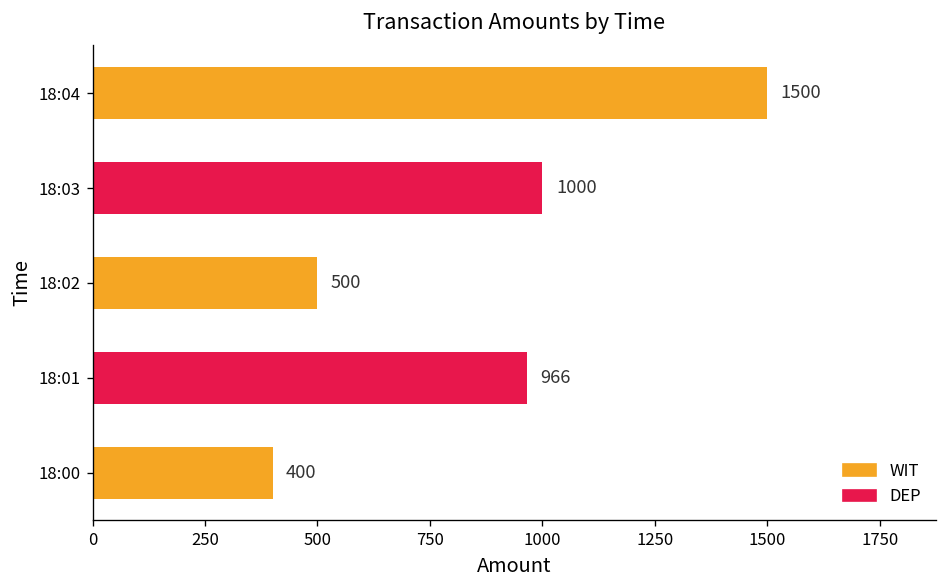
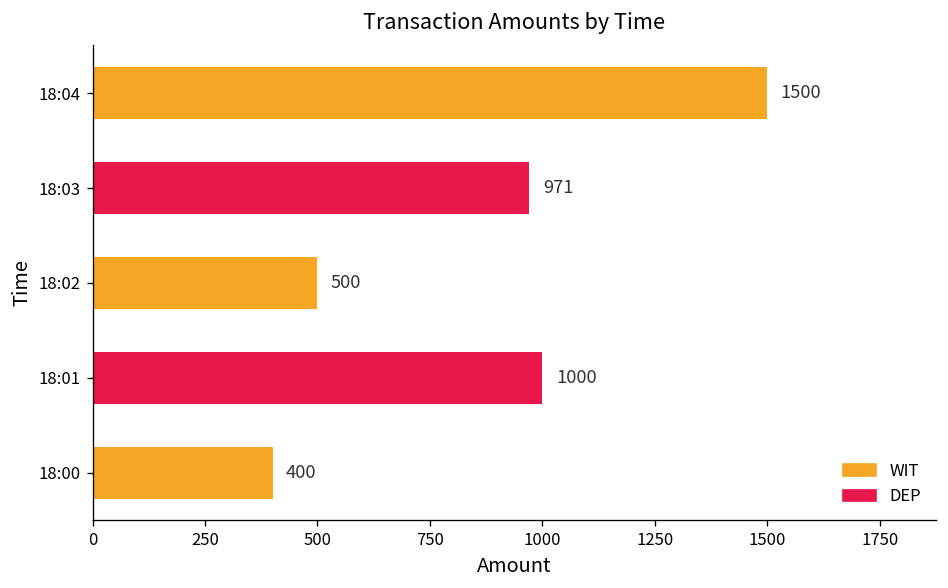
  {
    "18:04": 1500,
-   "18:03": 1000,
+   "18:03": 971,
    "18:02": 500,
-   "18:01": 966,
+   "18:01": 1000,
    "18:00": 400
  }
